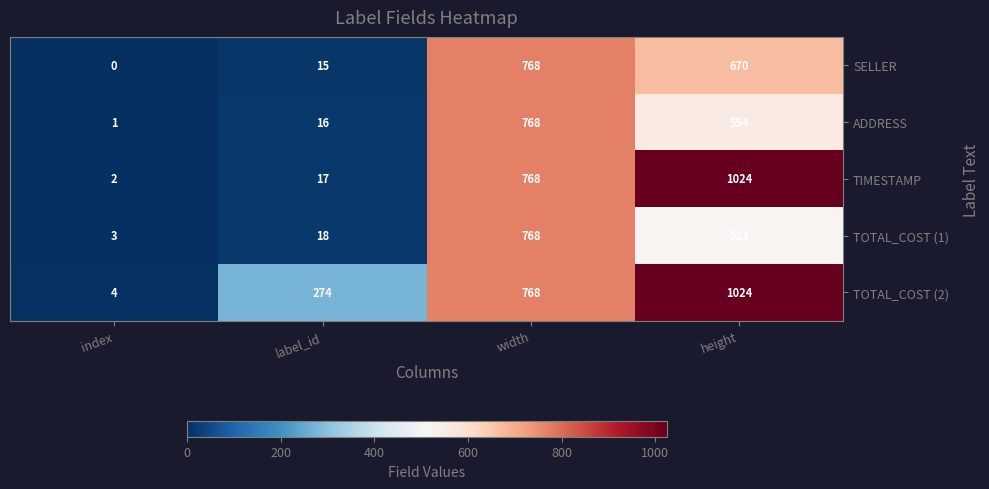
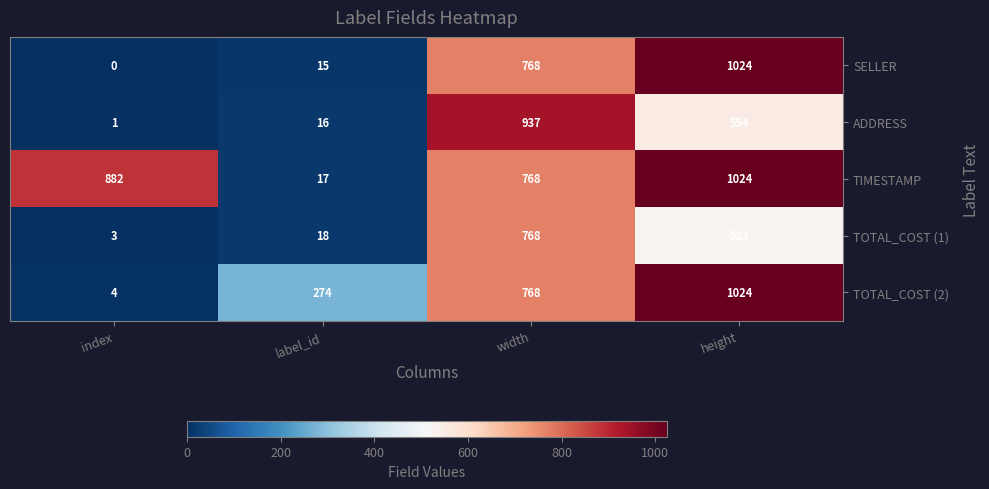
  {
    "SELLER": {
      "index": 0,
      "label_id": 15,
      "width": 768,
-     "height": 670
+     "height": 1024
    },
    "ADDRESS": {
      "index": 1,
      "label_id": 16,
-     "width": 768
+     "width": 937
    },
    "TIMESTAMP": {
-     "index": 2,
+     "index": 882,
      "label_id": 17,
      "width": 768,
      "height": 1024
    },
    "TOTAL_COST (1)": {
      "index": 3,
      "label_id": 18,
      "width": 768
    },
    "TOTAL_COST (2)": {
      "index": 4,
      "label_id": 274,
      "width": 768,
      "height": 1024
    }
  }
